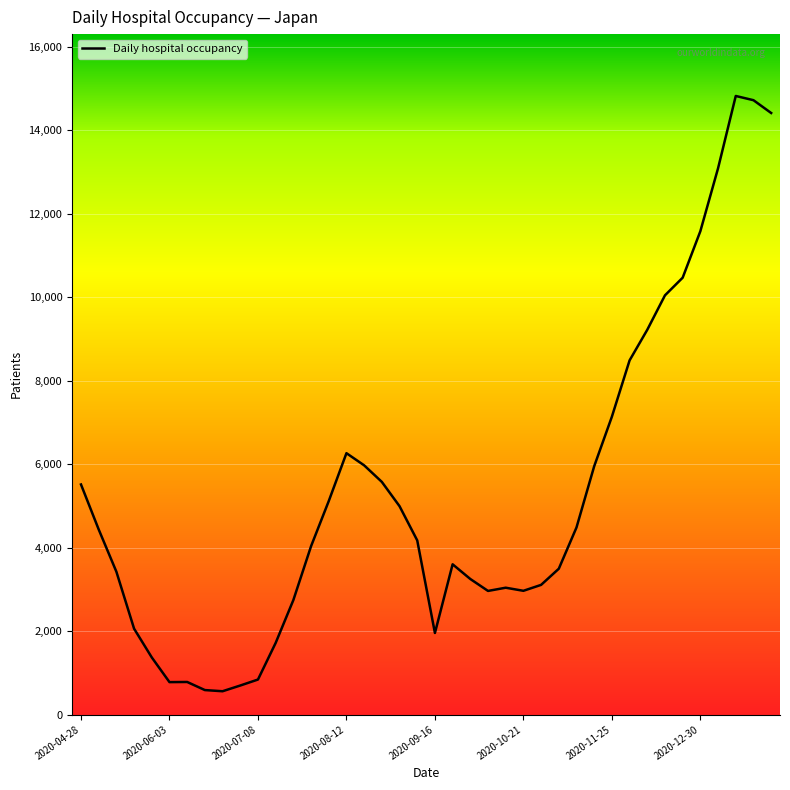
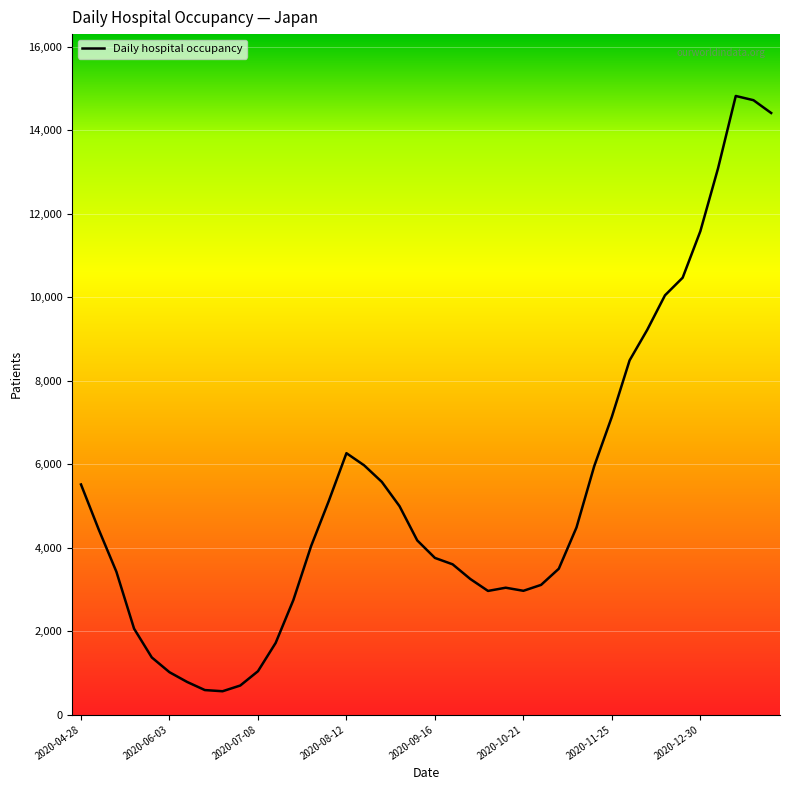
  {
    "2020-04-28": "5,500",
-   "2020-06-03": "800",
-   "2020-07-08": "800",
+   "2020-06-03": "1,000",
+   "2020-07-08": "1,000",
    "2020-08-12": "6,300",
-   "2020-09-16": "2,000",
+   "2020-09-16": "3,800",
    "2020-10-21": "3,000",
    "2020-11-25": "7,100",
    "2020-12-30": "11,600"
  }
